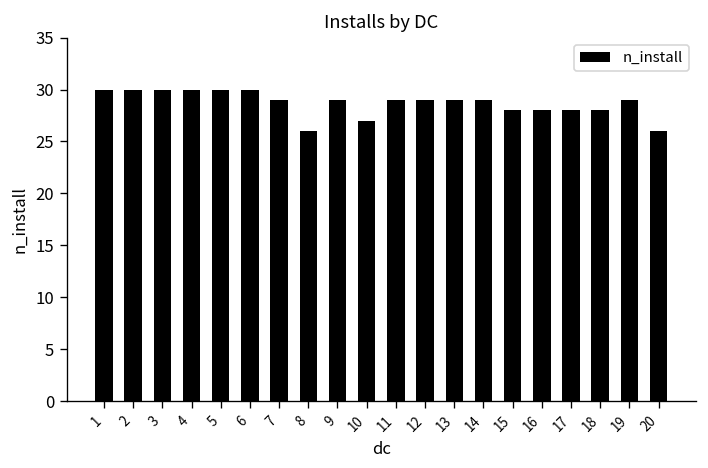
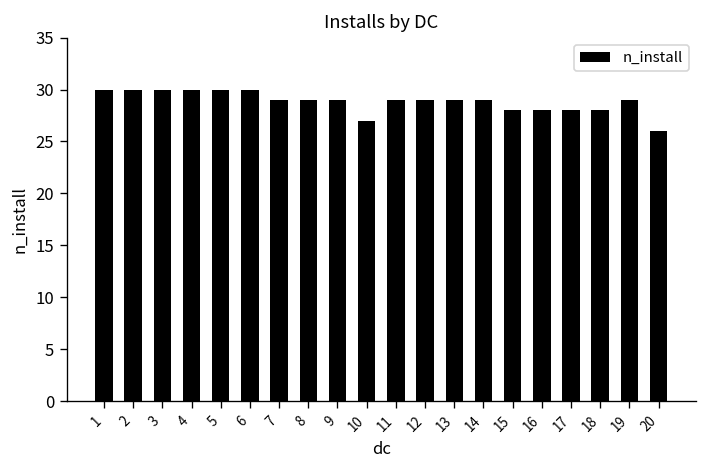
  {
    "1": 30,
    "2": 30,
    "3": 30,
    "4": 30,
    "5": 30,
    "6": 30,
    "7": 29,
-   "8": 26,
+   "8": 29,
    "9": 29,
    "10": 27,
    "11": 29,
    "12": 29,
    "13": 29,
    "14": 29,
    "15": 28,
    "16": 28,
    "17": 28,
    "18": 28,
    "19": 29,
    "20": 26
  }
